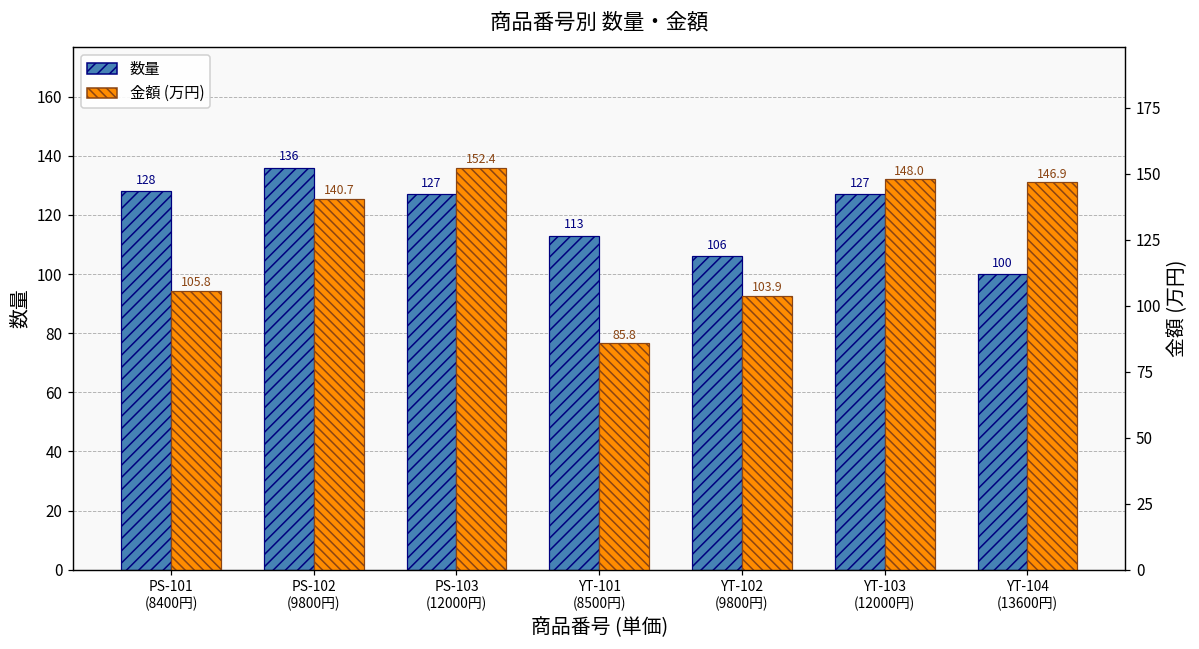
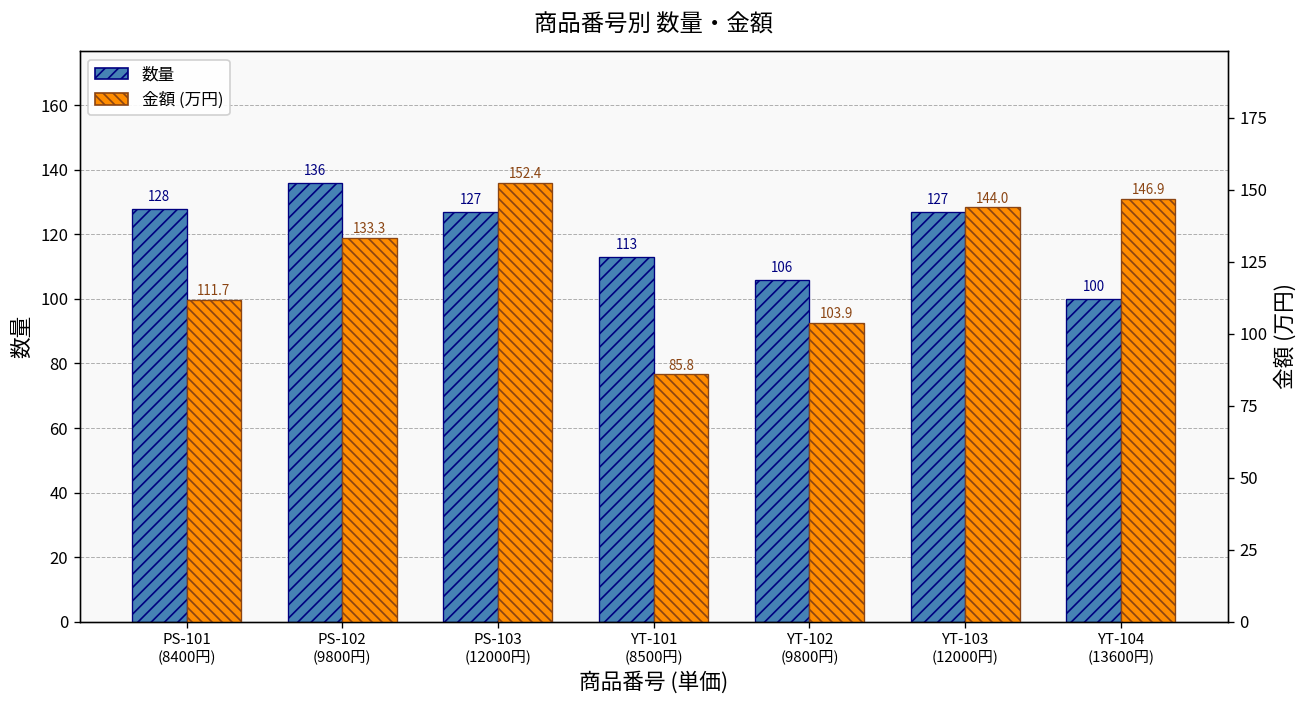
  {
    "数量": {
      "PS-101 (8400円)": 128,
      "PS-102 (9800円)": 136,
      "PS-103 (12000円)": 127,
      "YT-101 (8500円)": 113,
      "YT-102 (9800円)": 106,
      "YT-103 (12000円)": 127,
      "YT-104 (13600円)": 100
    },
    "金額 (万円)": {
-     "PS-101 (8400円)": 105.8,
-     "PS-102 (9800円)": 140.7,
+     "PS-101 (8400円)": 111.7,
+     "PS-102 (9800円)": 133.3,
      "PS-103 (12000円)": 152.4,
      "YT-101 (8500円)": 85.8,
      "YT-102 (9800円)": 103.9,
-     "YT-103 (12000円)": 148.0,
+     "YT-103 (12000円)": 144.0,
      "YT-104 (13600円)": 146.9
    }
  }
